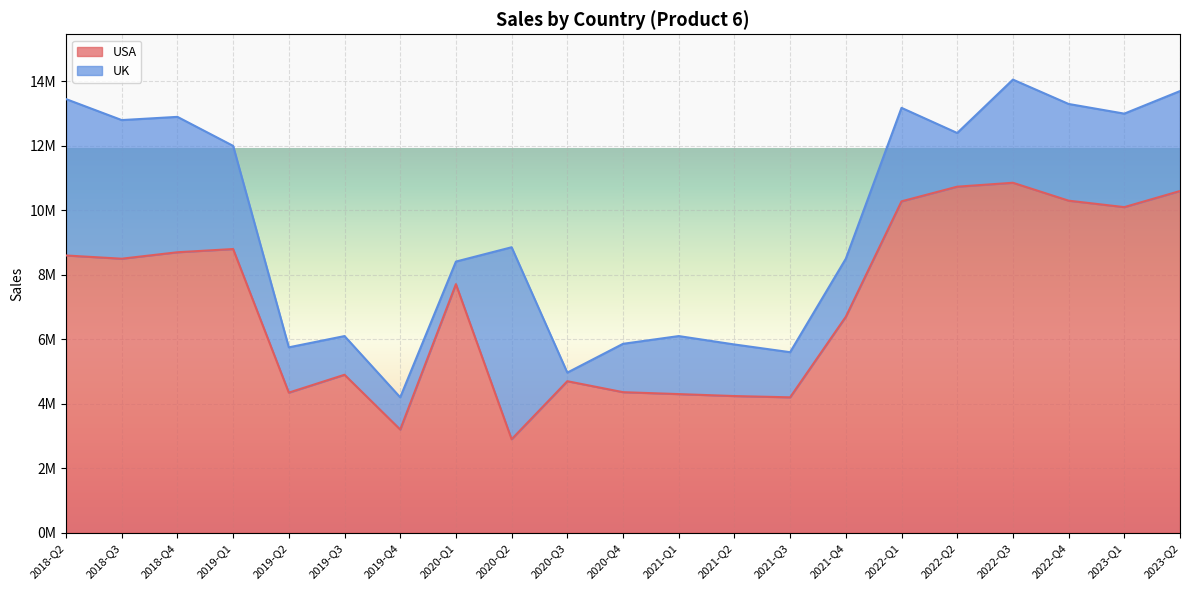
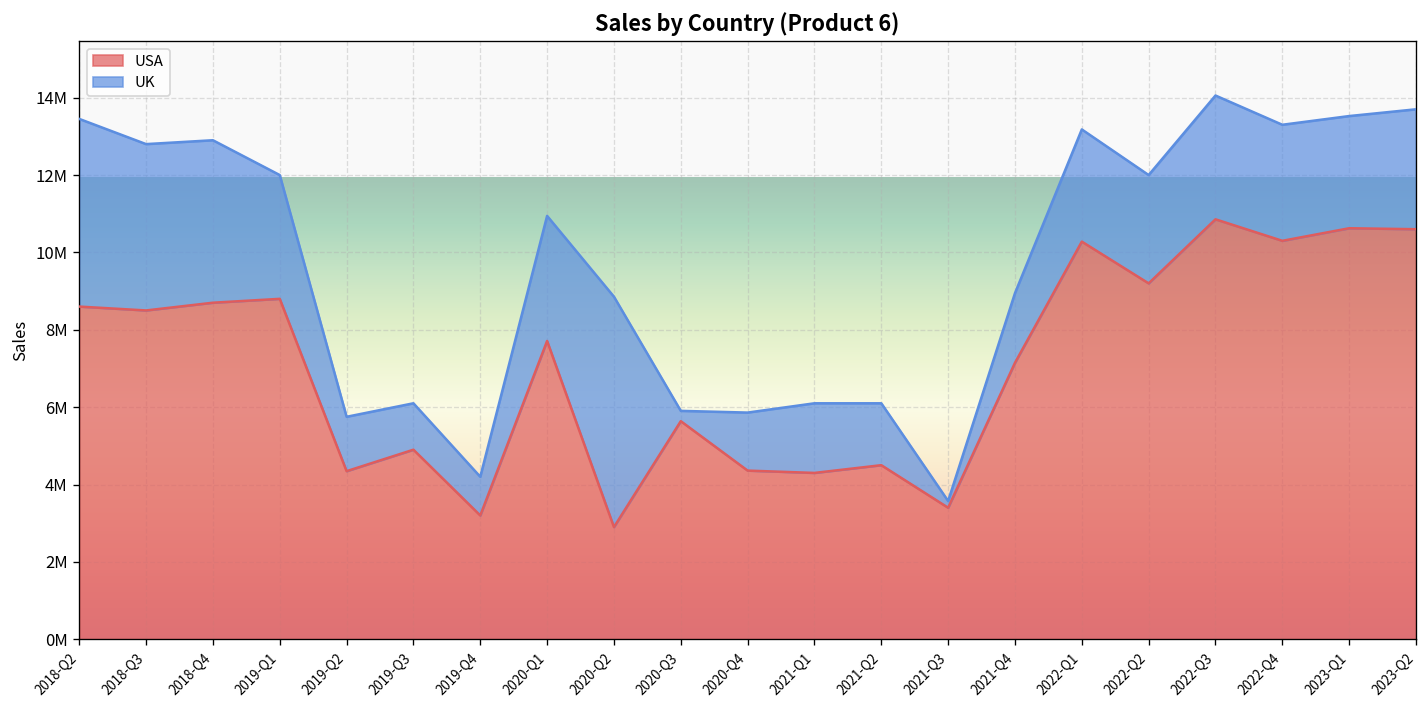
  {
    "USA": {
      "2018-Q2": 8600000,
      "2018-Q3": 8500000,
      "2018-Q4": 8700000,
      "2019-Q1": 8800000,
      "2019-Q2": 4300000,
      "2019-Q3": 4900000,
      "2019-Q4": 3200000,
      "2020-Q1": 7700000,
      "2020-Q2": 2900000,
-     "2020-Q3": 4700000,
+     "2020-Q3": 5600000,
      "2020-Q4": 4400000,
      "2021-Q1": 4300000,
-     "2021-Q2": 4200000,
-     "2021-Q3": 4200000,
-     "2021-Q4": 6700000,
+     "2021-Q2": 4500000,
+     "2021-Q3": 3400000,
+     "2021-Q4": 7100000,
      "2022-Q1": 10300000,
-     "2022-Q2": 10700000,
+     "2022-Q2": 9200000,
      "2022-Q3": 10900000,
      "2022-Q4": 10300000,
-     "2023-Q1": 10100000,
+     "2023-Q1": 10600000,
      "2023-Q2": 10600000
    },
    "UK": {
      "2018-Q2": 4900000,
      "2018-Q3": 4300000,
      "2018-Q4": 4200000,
      "2019-Q1": 3200000,
      "2019-Q2": 1400000,
      "2019-Q3": 1200000,
      "2019-Q4": 1000000,
-     "2020-Q1": 700000,
+     "2020-Q1": 3200000,
      "2020-Q2": 6000000,
      "2020-Q3": 300000,
      "2020-Q4": 1500000,
      "2021-Q1": 1800000,
      "2021-Q2": 1600000,
-     "2021-Q3": 1400000,
+     "2021-Q3": 200000,
      "2021-Q4": 1800000,
      "2022-Q1": 2900000,
-     "2022-Q2": 1700000,
+     "2022-Q2": 2800000,
      "2022-Q3": 3200000,
      "2022-Q4": 3000000,
      "2023-Q1": 2900000,
      "2023-Q2": 3100000
    }
  }
